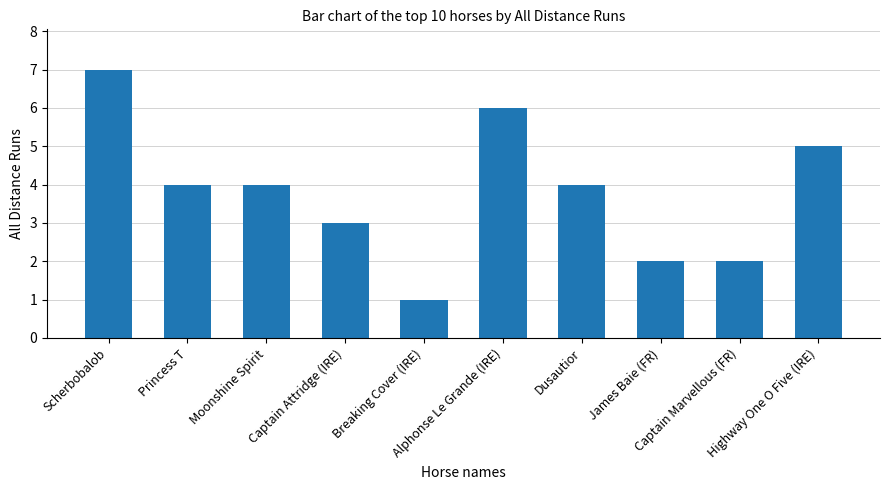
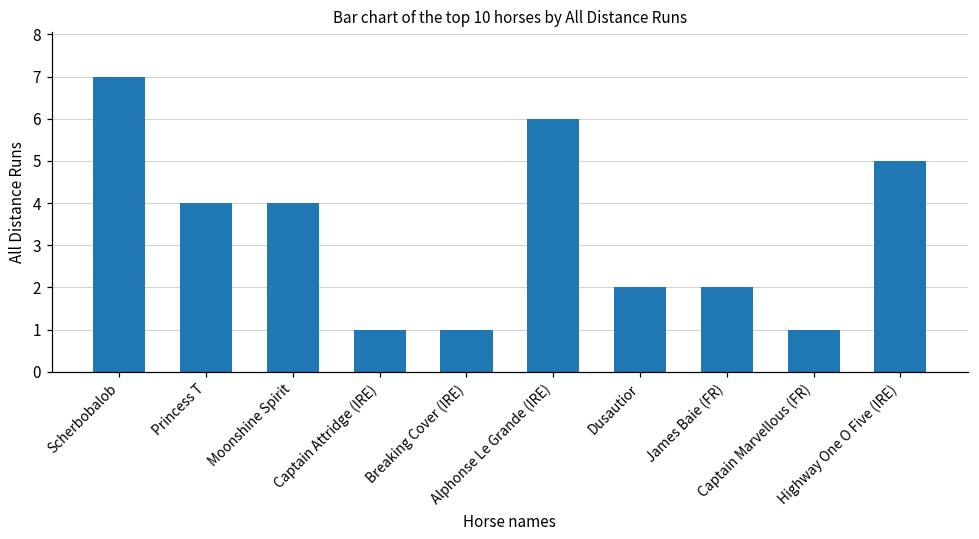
  {
    "Scherbobalob": 7,
    "Princess T": 4,
    "Moonshine Spirit": 4,
-   "Captain Attridge (IRE)": 3,
+   "Captain Attridge (IRE)": 1,
    "Breaking Cover (IRE)": 1,
    "Alphonse Le Grande (IRE)": 6,
-   "Dusautior": 4,
+   "Dusautior": 2,
    "James Baie (FR)": 2,
-   "Captain Marvellous (FR)": 2,
+   "Captain Marvellous (FR)": 1,
    "Highway One O Five (IRE)": 5
  }
